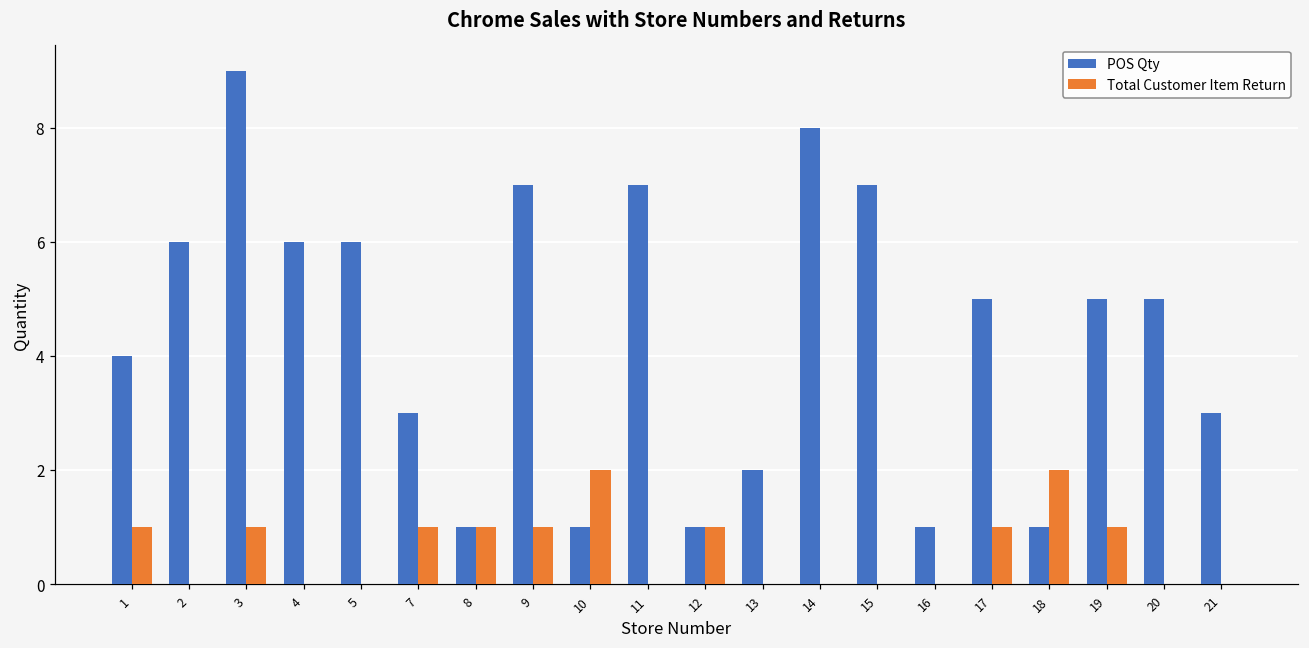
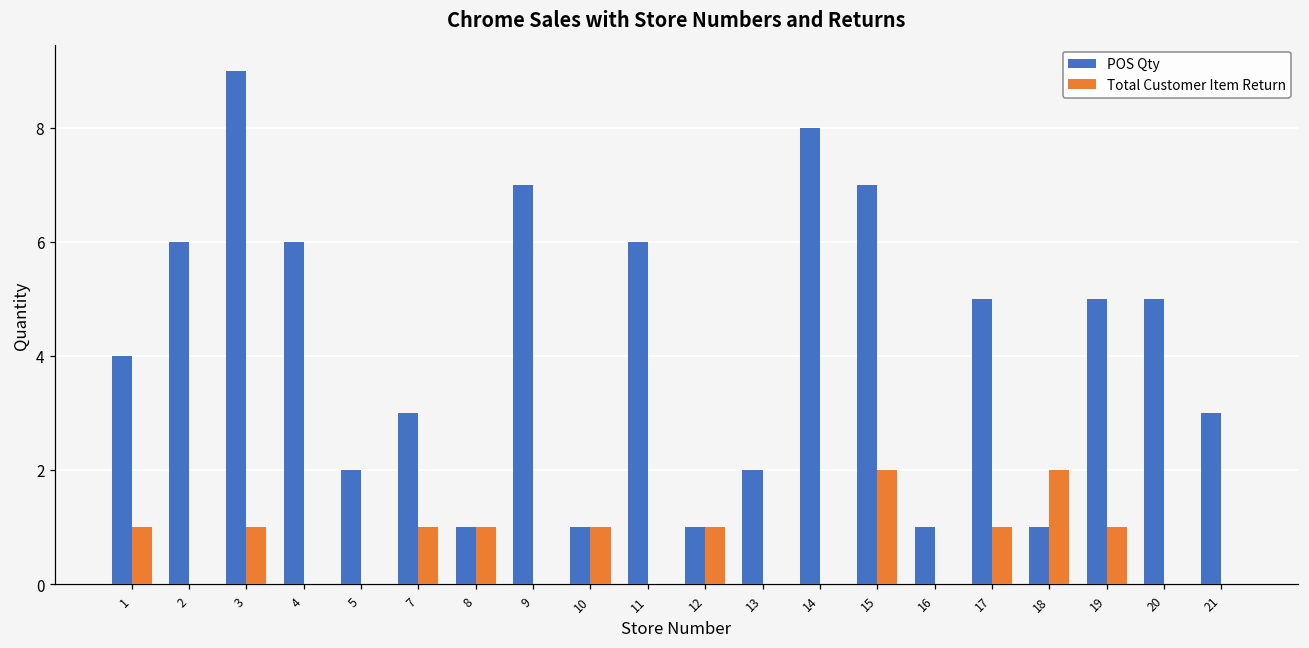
  {
    "POS Qty": {
      "1": 4,
      "2": 6,
      "3": 9,
      "4": 6,
-     "5": 6,
+     "5": 2,
      "7": 3,
      "8": 1,
      "9": 7,
      "10": 1,
-     "11": 7,
+     "11": 6,
      "12": 1,
      "13": 2,
      "14": 8,
      "15": 7,
      "16": 1,
      "17": 5,
      "18": 1,
      "19": 5,
      "20": 5,
      "21": 3
    },
    "Total Customer Item Return": {
      "1": 1,
      "2": 0,
      "3": 1,
      "4": 0,
      "5": 0,
      "7": 1,
      "8": 1,
-     "9": 1,
-     "10": 2,
+     "9": 0,
+     "10": 1,
      "11": 0,
      "12": 1,
      "13": 0,
      "14": 0,
-     "15": 0,
+     "15": 2,
      "16": 0,
      "17": 1,
      "18": 2,
      "19": 1,
      "20": 0,
      "21": 0
    }
  }
